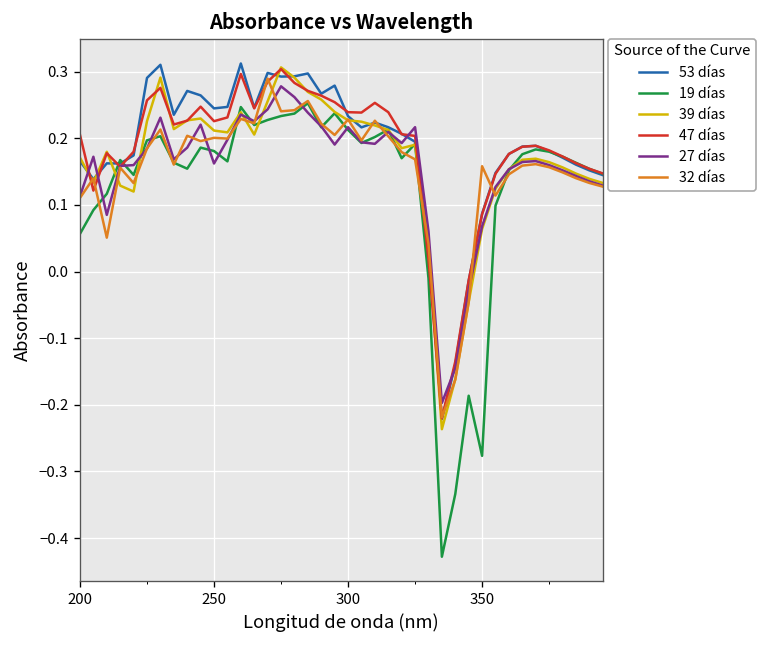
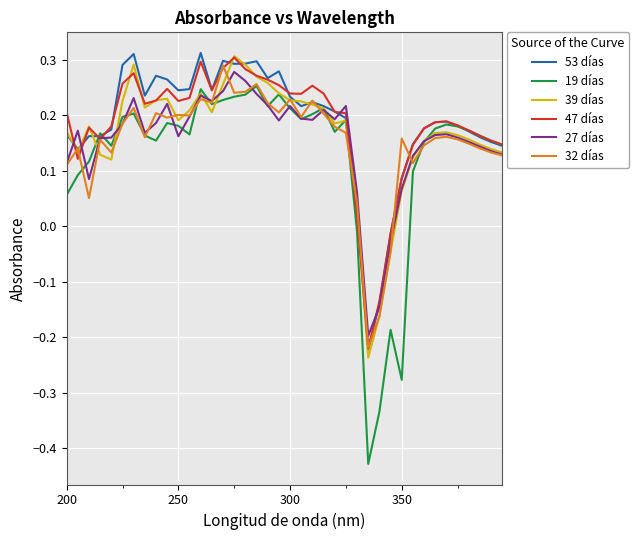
  {
    "53 días": {
      "200": 0.17,
      "250": 0.24,
      "300": 0.23
    },
    "19 días": {
      "200": 0.06,
      "250": 0.18,
      "350": -0.28
    },
    "39 días": {
      "200": 0.17,
-     "250": 0.21
+     "250": 0.19
    },
    "47 días": {
      "200": 0.21,
      "250": 0.23,
      "300": 0.24
    },
    "27 días": {
      "250": 0.16
    },
    "32 días": {
      "250": 0.20,
      "350": 0.16
    }
  }
